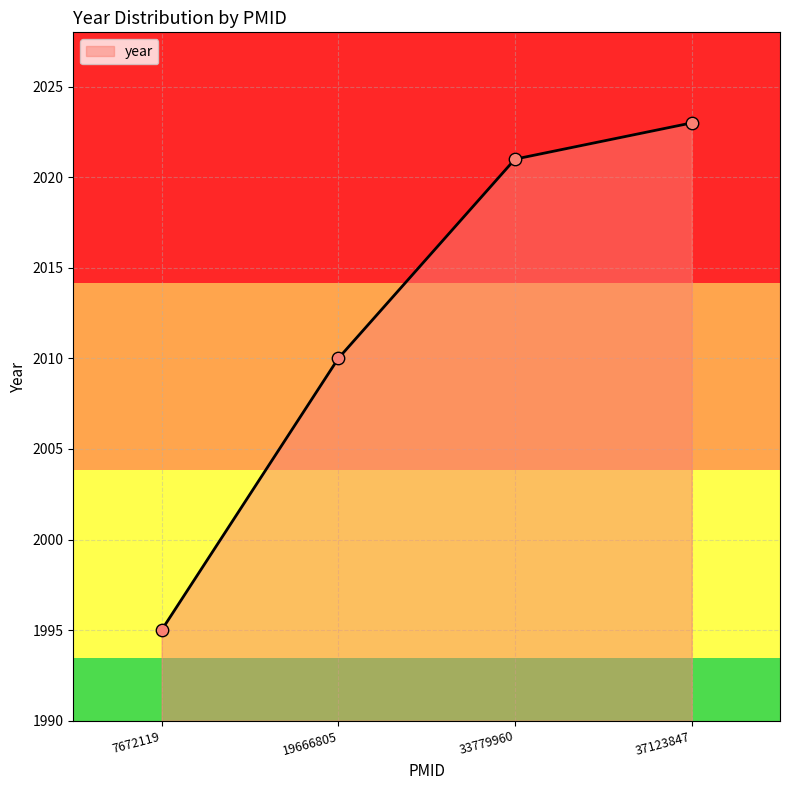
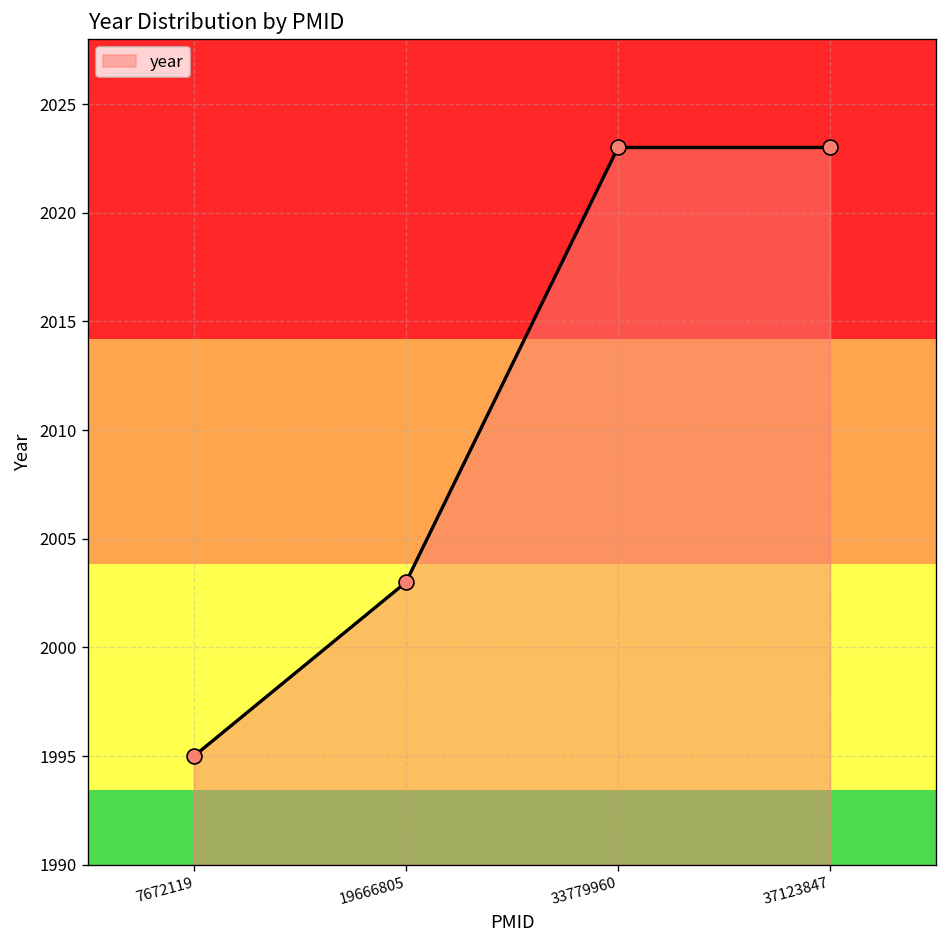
  {
    "7672119": 1995,
-   "19666805": 2010,
-   "33779960": 2021,
+   "19666805": 2003,
+   "33779960": 2023,
    "37123847": 2023
  }
